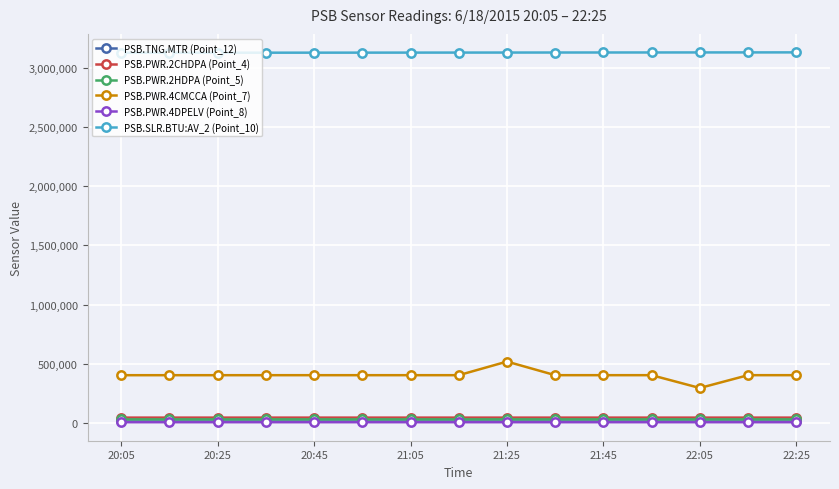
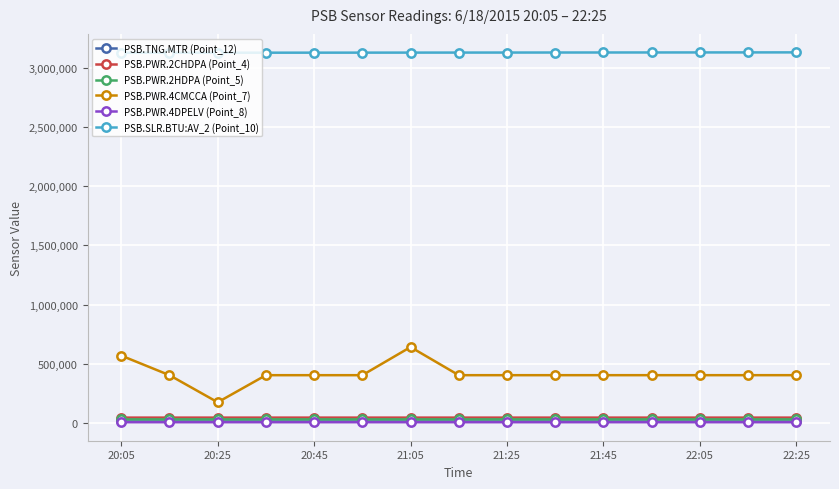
  {
    "PSB.PWR.4CMCCA (Point_7)": {
-     "20:05": "400,000",
-     "20:25": "400,000",
+     "20:05": "570,000",
+     "20:25": "170,000",
      "20:45": "400,000",
-     "21:05": "400,000",
-     "21:25": "520,000",
+     "21:05": "640,000",
+     "21:25": "400,000",
      "21:45": "400,000",
-     "22:05": "290,000",
+     "22:05": "400,000",
      "22:25": "400,000"
    },
    "PSB.SLR.BTU:AV_2 (Point_10)": {
      "20:45": "3,130,000",
      "21:05": "3,130,000",
      "21:25": "3,130,000",
      "21:45": "3,130,000",
      "22:05": "3,130,000",
      "22:25": "3,130,000"
    }
  }
